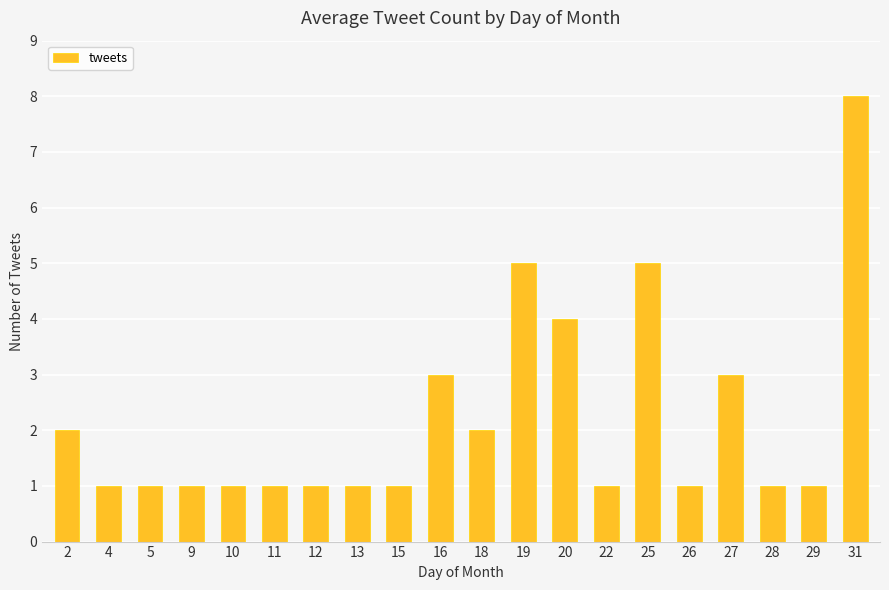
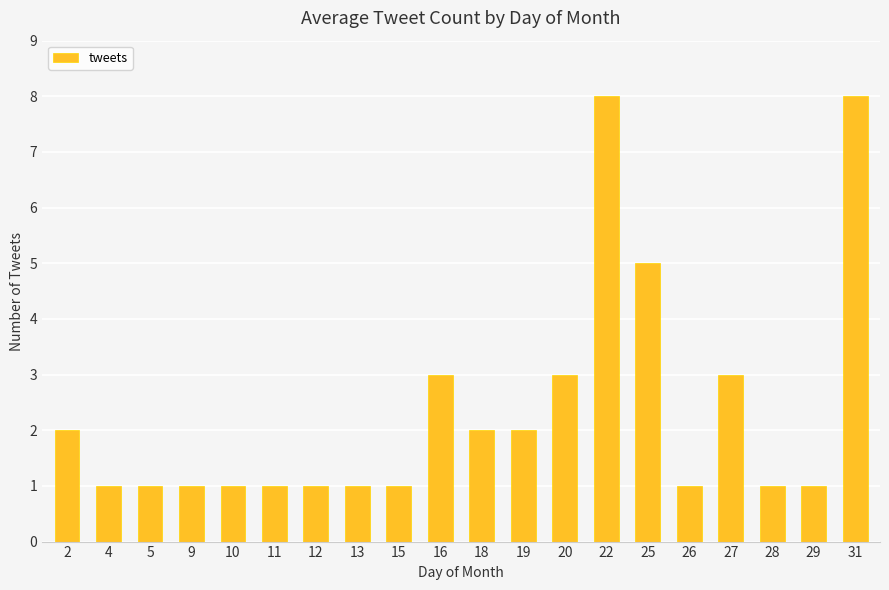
  {
    "2": 2,
    "4": 1,
    "5": 1,
    "9": 1,
    "10": 1,
    "11": 1,
    "12": 1,
    "13": 1,
    "15": 1,
    "16": 3,
    "18": 2,
-   "19": 5,
-   "20": 4,
-   "22": 1,
+   "19": 2,
+   "20": 3,
+   "22": 8,
    "25": 5,
    "26": 1,
    "27": 3,
    "28": 1,
    "29": 1,
    "31": 8
  }
